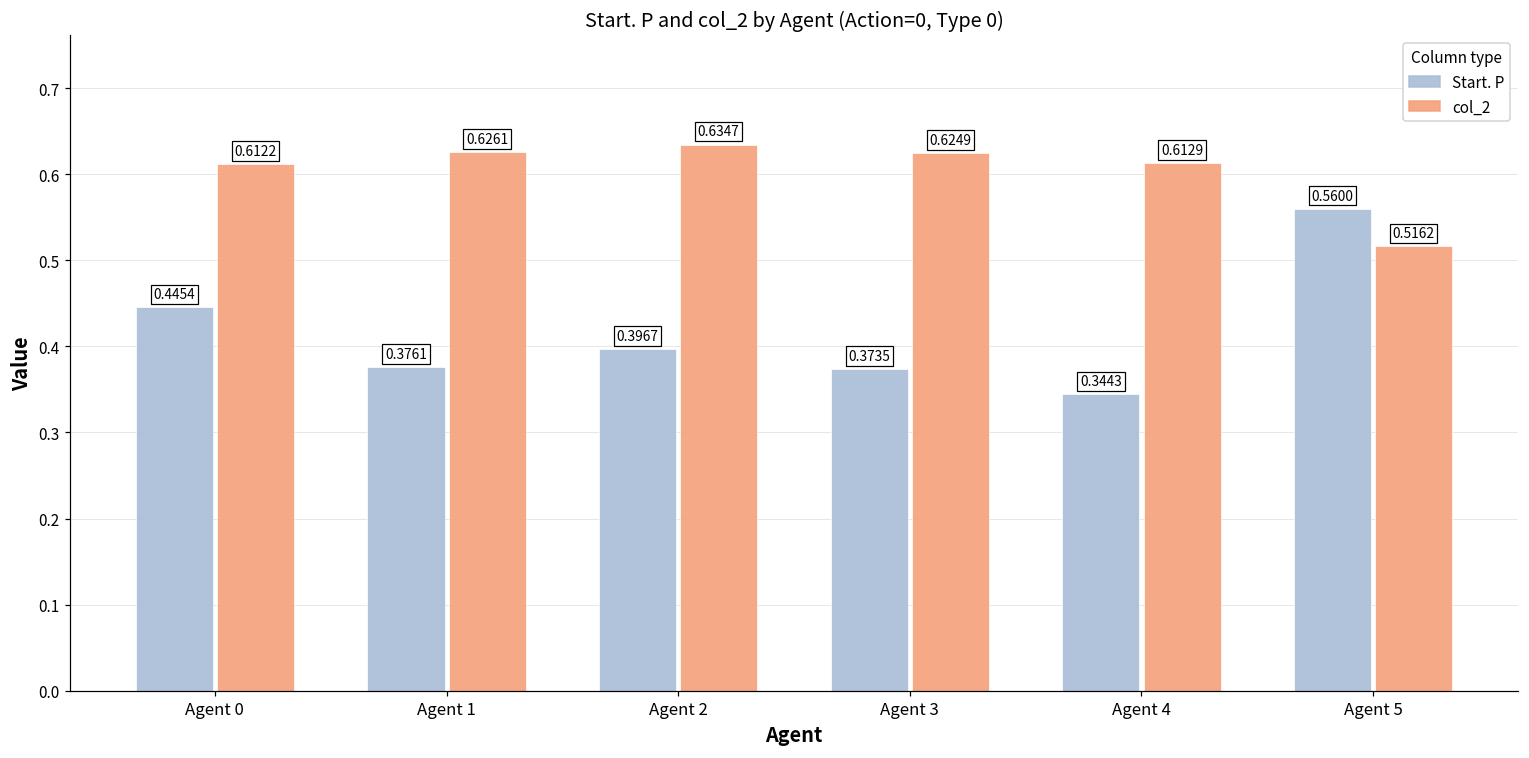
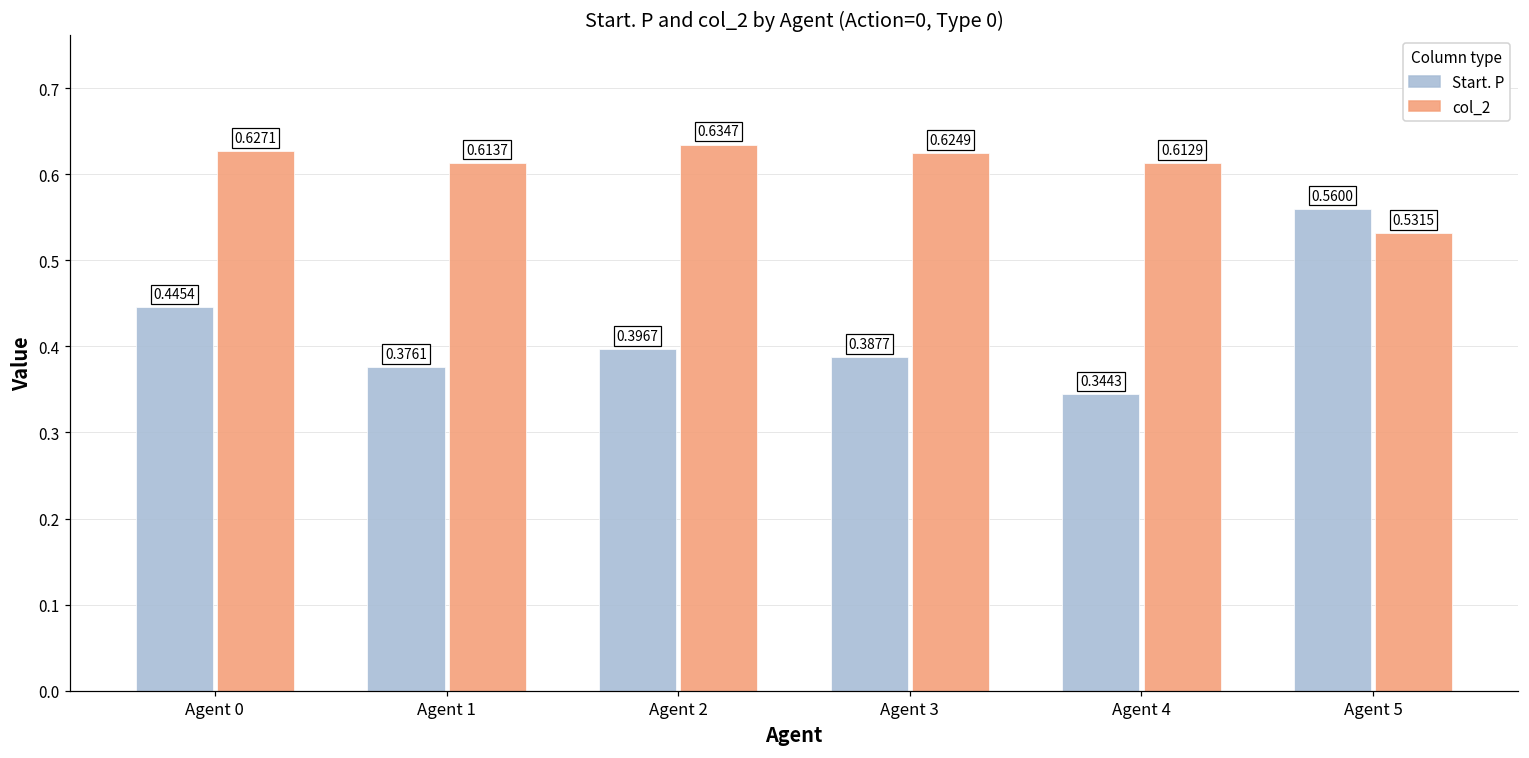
  {
    "Start. P": {
-     "Agent 3": 0.3735
+     "Agent 3": 0.3877
    },
    "col_2": {
-     "Agent 0": 0.6122,
-     "Agent 1": 0.6261,
-     "Agent 5": 0.5162
+     "Agent 0": 0.6271,
+     "Agent 1": 0.6137,
+     "Agent 5": 0.5315
    }
  }
